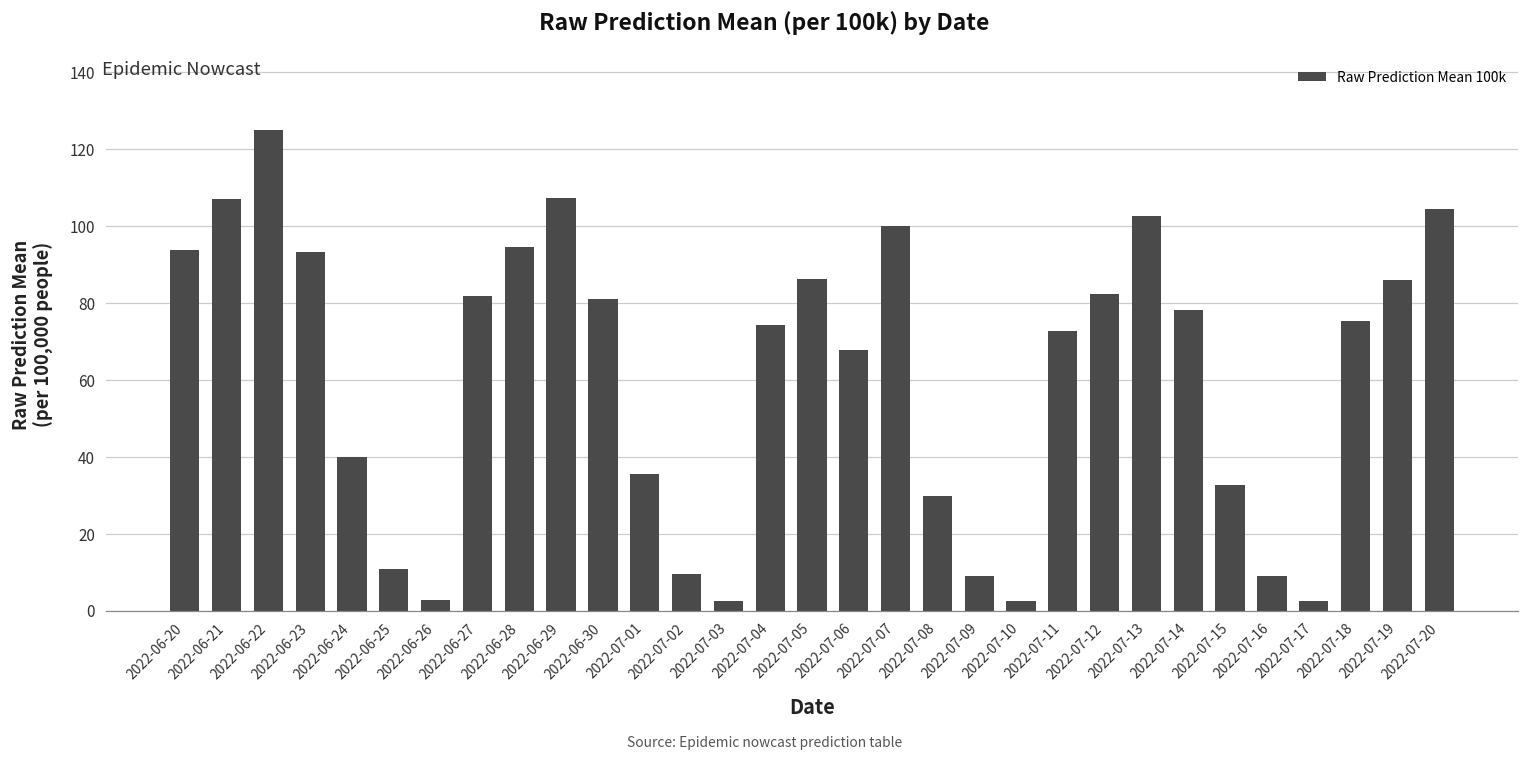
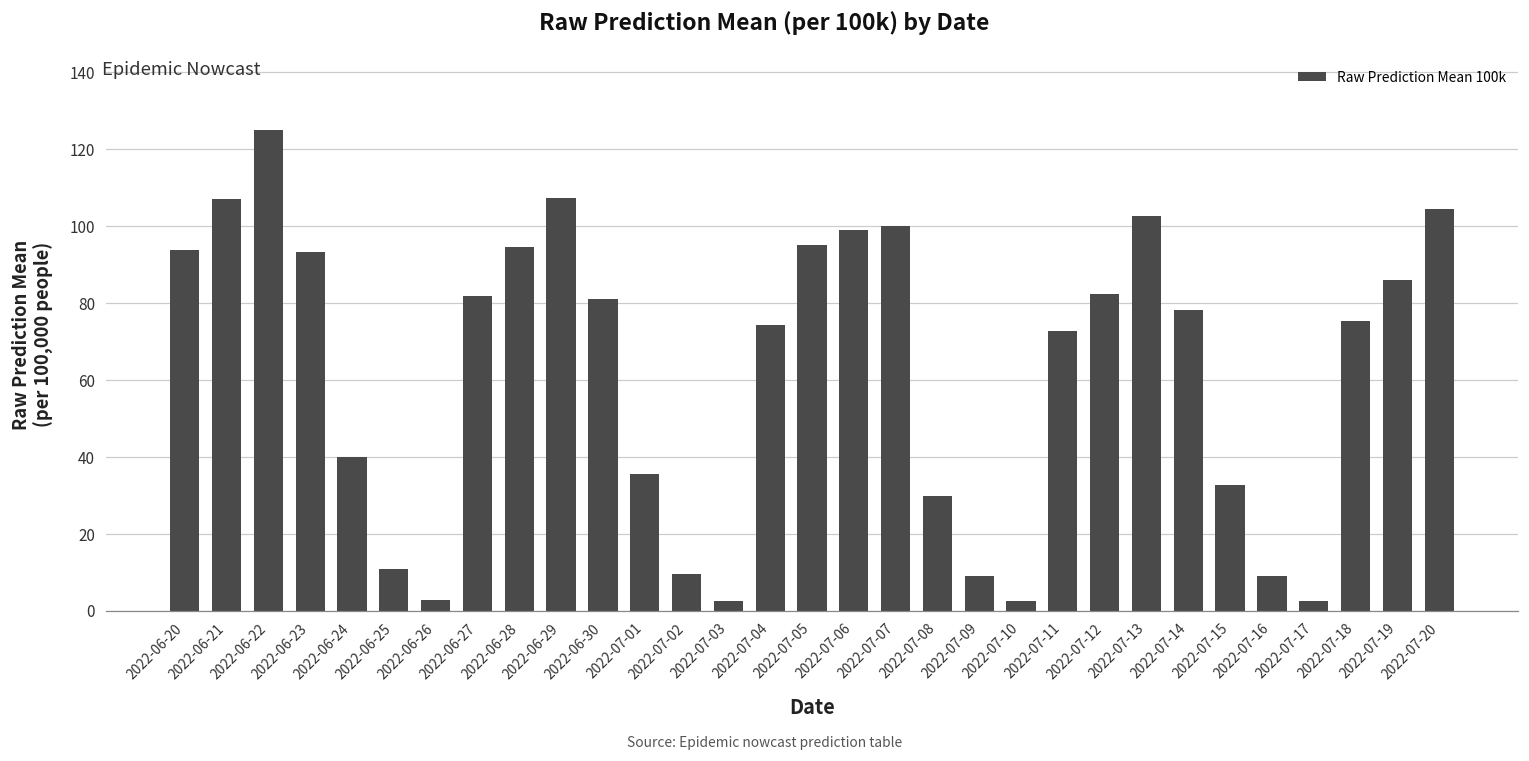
  {
    "2022-06-20": 94,
    "2022-06-21": 107,
    "2022-06-22": 125,
    "2022-06-23": 93,
    "2022-06-24": 40,
    "2022-06-25": 11,
    "2022-06-26": 3,
    "2022-06-27": 82,
    "2022-06-28": 94,
    "2022-06-29": 107,
    "2022-06-30": 81,
    "2022-07-01": 35,
    "2022-07-02": 10,
    "2022-07-03": 3,
    "2022-07-04": 74,
-   "2022-07-05": 86,
-   "2022-07-06": 68,
+   "2022-07-05": 95,
+   "2022-07-06": 99,
    "2022-07-07": 100,
    "2022-07-08": 30,
    "2022-07-09": 9,
    "2022-07-10": 2,
    "2022-07-11": 73,
    "2022-07-12": 82,
    "2022-07-13": 103,
    "2022-07-14": 78,
    "2022-07-15": 33,
    "2022-07-16": 9,
    "2022-07-17": 2,
    "2022-07-18": 75,
    "2022-07-19": 86,
    "2022-07-20": 104
  }
